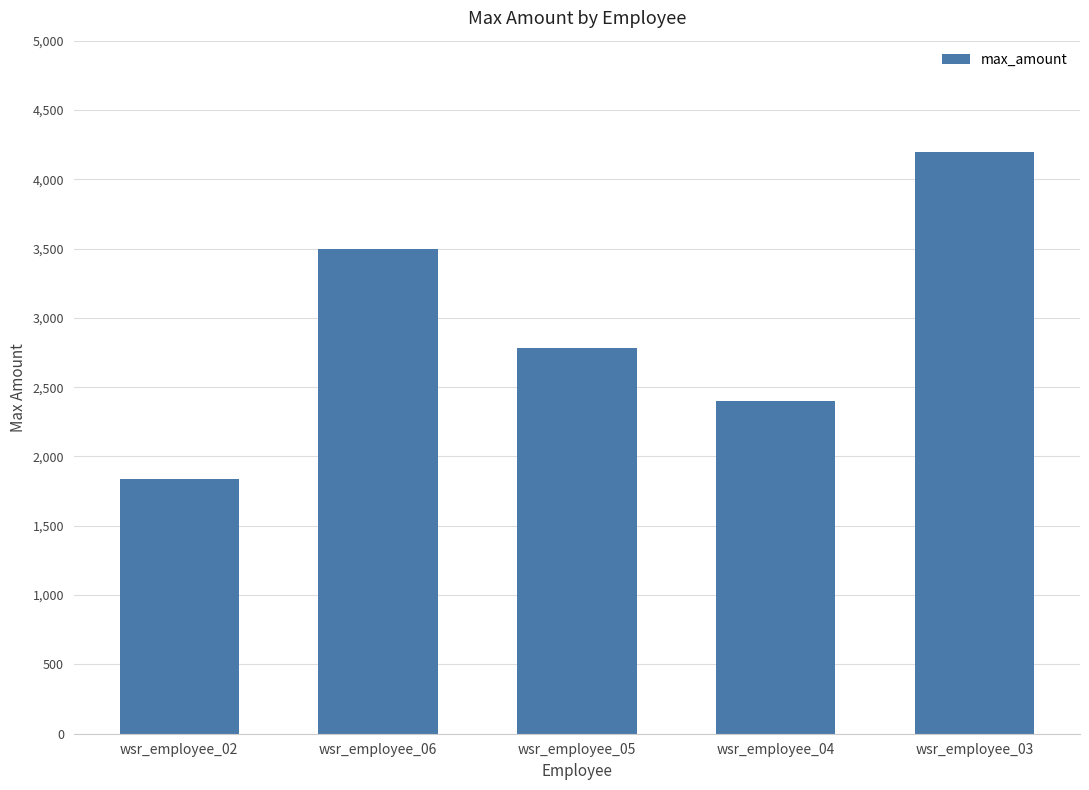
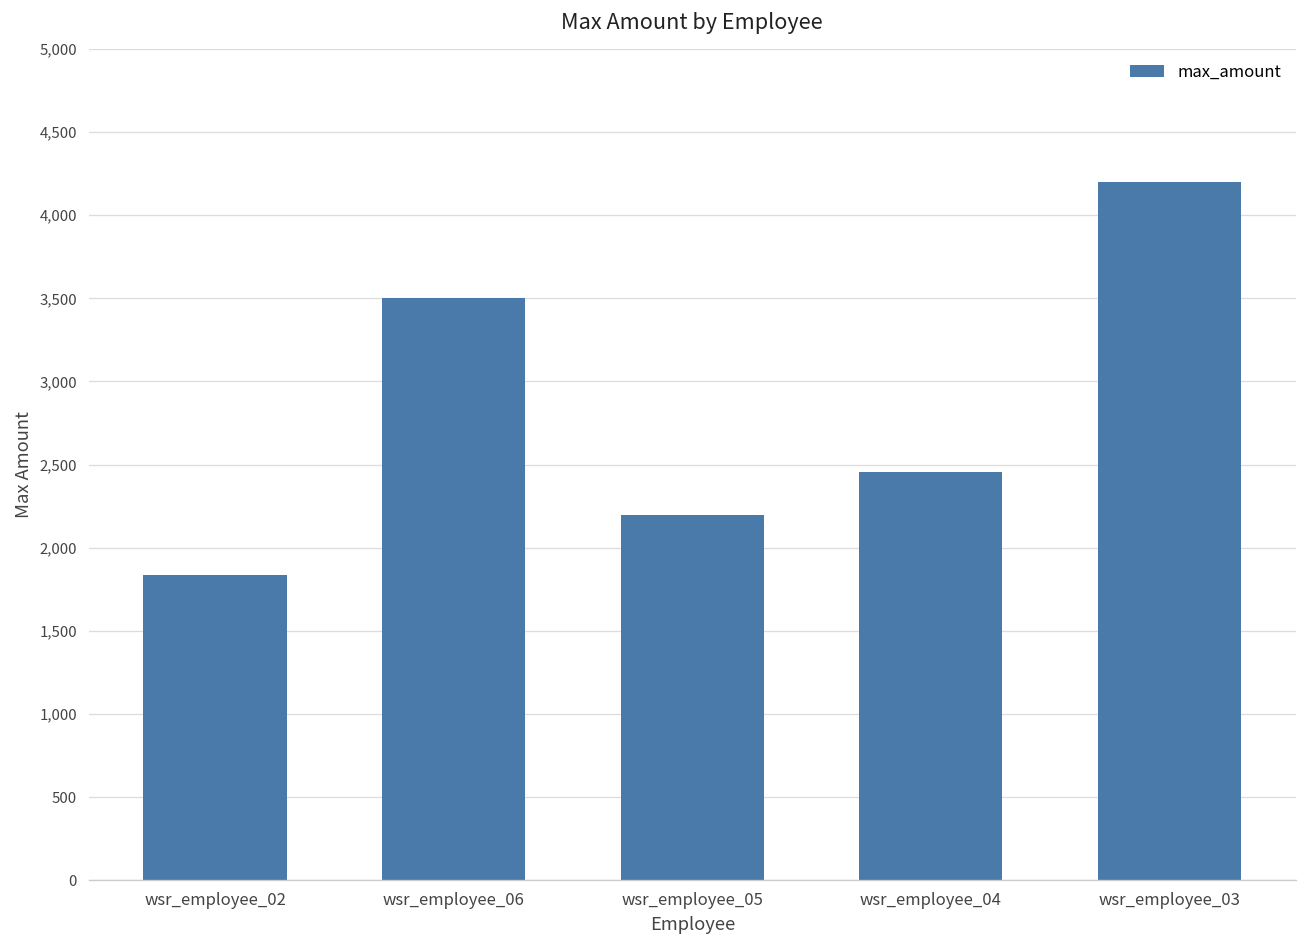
  {
    "wsr_employee_02": "1,840",
    "wsr_employee_06": "3,500",
-   "wsr_employee_05": "2,780",
-   "wsr_employee_04": "2,400",
+   "wsr_employee_05": "2,200",
+   "wsr_employee_04": "2,460",
    "wsr_employee_03": "4,200"
  }
